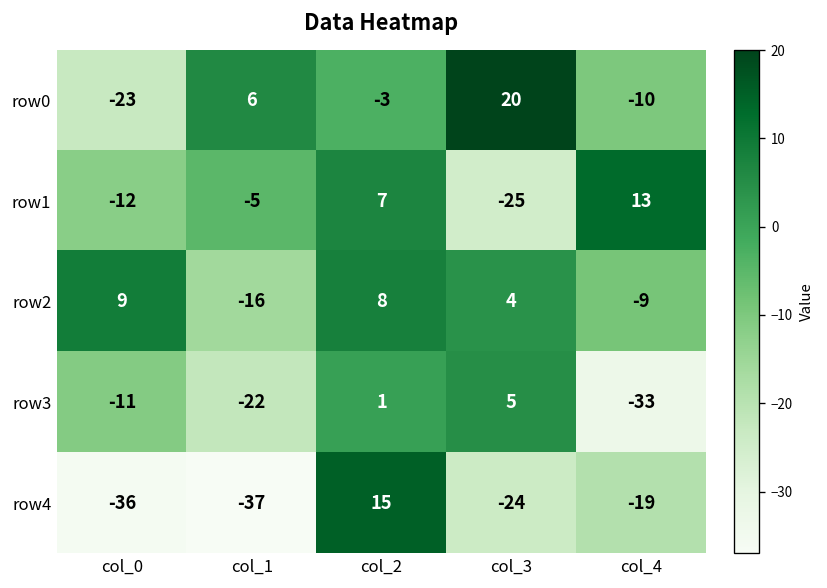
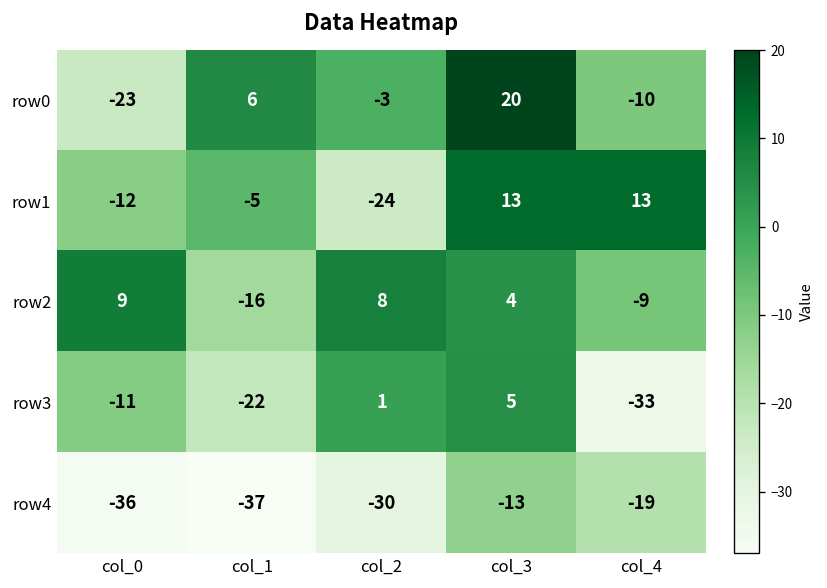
  {
    "row0": {
      "col_0": -23,
      "col_1": 6,
      "col_2": -3,
      "col_3": 20,
      "col_4": -10
    },
    "row1": {
      "col_0": -12,
      "col_1": -5,
-     "col_2": 7,
-     "col_3": -25,
+     "col_2": -24,
+     "col_3": 13,
      "col_4": 13
    },
    "row2": {
      "col_0": 9,
      "col_1": -16,
      "col_2": 8,
      "col_3": 4,
      "col_4": -9
    },
    "row3": {
      "col_0": -11,
      "col_1": -22,
      "col_2": 1,
      "col_3": 5,
      "col_4": -33
    },
    "row4": {
      "col_0": -36,
      "col_1": -37,
-     "col_2": 15,
-     "col_3": -24,
+     "col_2": -30,
+     "col_3": -13,
      "col_4": -19
    }
  }
